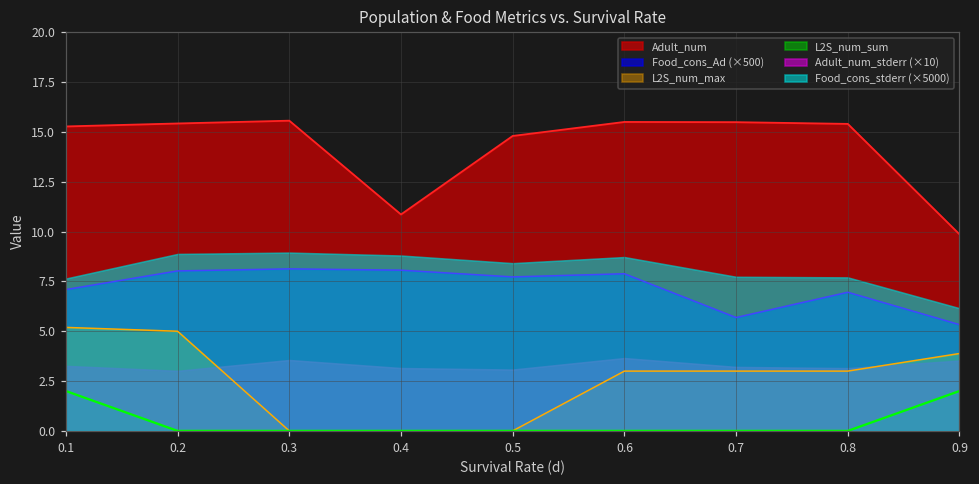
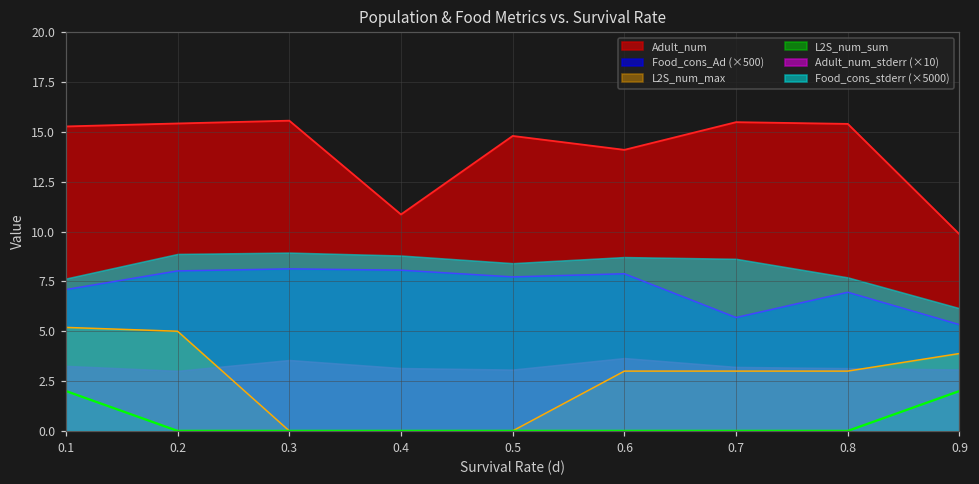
  {
    "Adult_num": {
      "0.1": 15.3,
      "0.2": 15.4,
      "0.3": 15.6,
      "0.4": 10.9,
      "0.5": 14.8,
-     "0.6": 15.5,
+     "0.6": 14.1,
      "0.7": 15.5,
      "0.8": 15.4,
      "0.9": 9.9
    },
    "Food_cons_Ad (×500)": {
      "0.1": 7.1,
      "0.2": 8.0,
      "0.3": 8.1,
      "0.4": 8.1,
      "0.5": 7.7,
      "0.6": 7.9,
      "0.7": 5.7,
      "0.8": 7.0,
      "0.9": 5.3
    },
    "L2S_num_max": {
      "0.1": 5.2,
      "0.2": 5.0,
      "0.6": 3.0,
      "0.7": 3.0,
      "0.8": 3.0,
      "0.9": 3.9
    },
    "L2S_num_sum": {
      "0.1": 2.0,
      "0.2": 0.0,
      "0.6": 0.0,
      "0.7": 0.0,
      "0.8": 0.0,
      "0.9": 2.0
    },
    "Adult_num_stderr (×10)": {
      "0.1": 3.3,
      "0.2": 3.0,
      "0.3": 3.6,
      "0.4": 3.2,
      "0.5": 3.1,
      "0.6": 3.7,
      "0.7": 3.2,
      "0.8": 3.2,
-     "0.9": 3.5
+     "0.9": 3.1
    },
    "Food_cons_stderr (×5000)": {
      "0.1": 7.6,
      "0.2": 8.9,
      "0.3": 8.9,
      "0.4": 8.8,
      "0.5": 8.4,
      "0.6": 8.7,
-     "0.7": 7.7,
+     "0.7": 8.6,
      "0.8": 7.7,
      "0.9": 6.2
    }
  }
